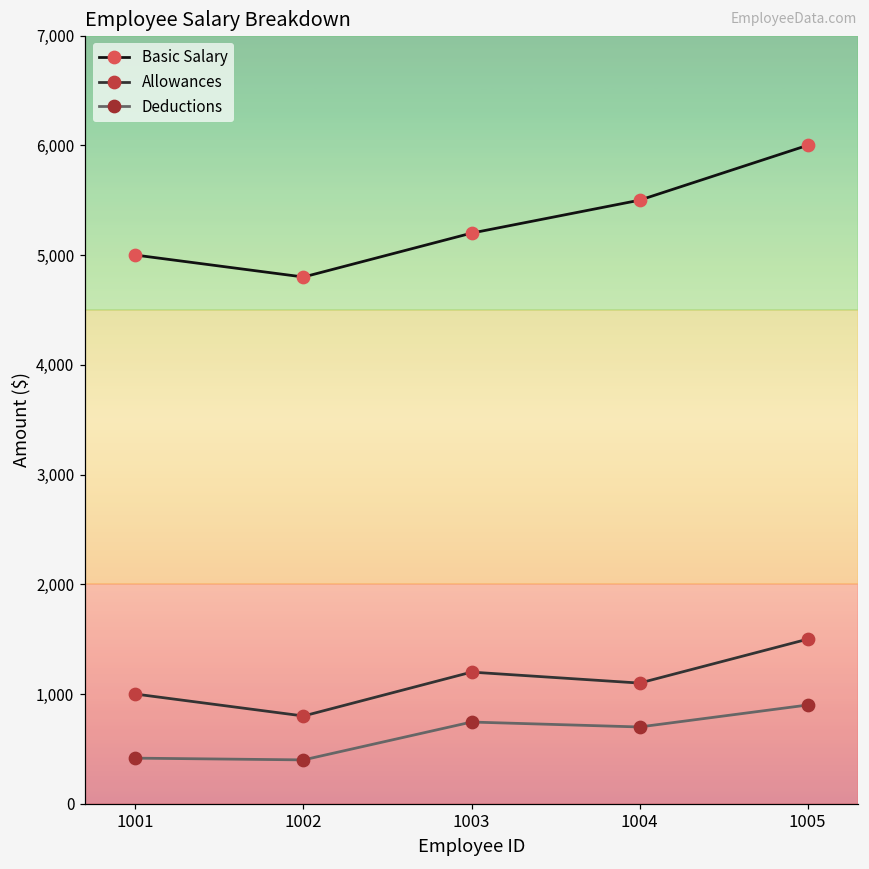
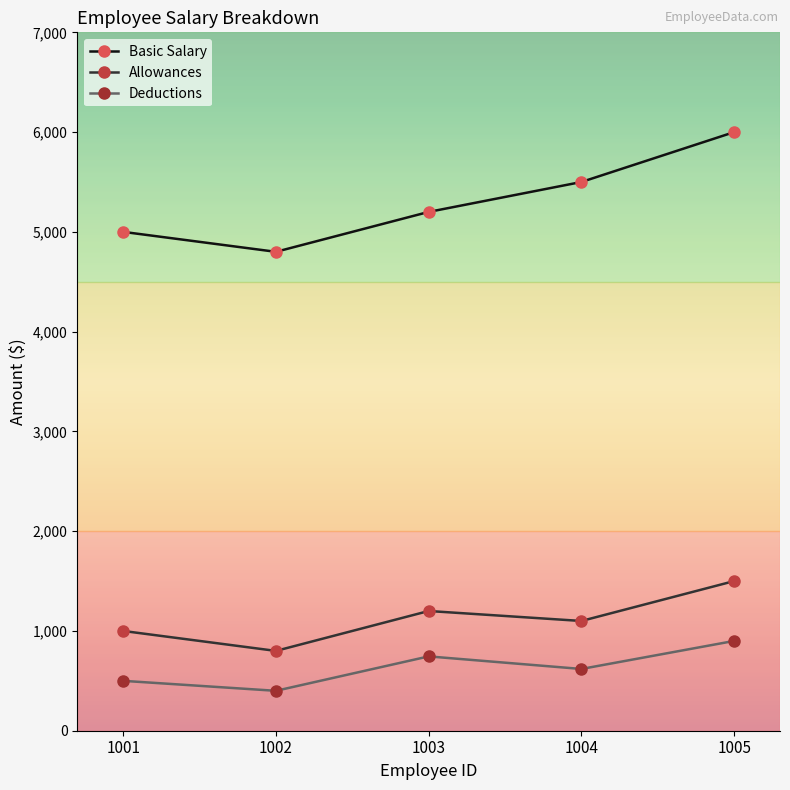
  {
    "Deductions": {
-     "1001": 400,
+     "1001": 500,
      "1002": 400,
      "1003": 700,
-     "1004": 700,
+     "1004": 600,
      "1005": 900
    }
  }
